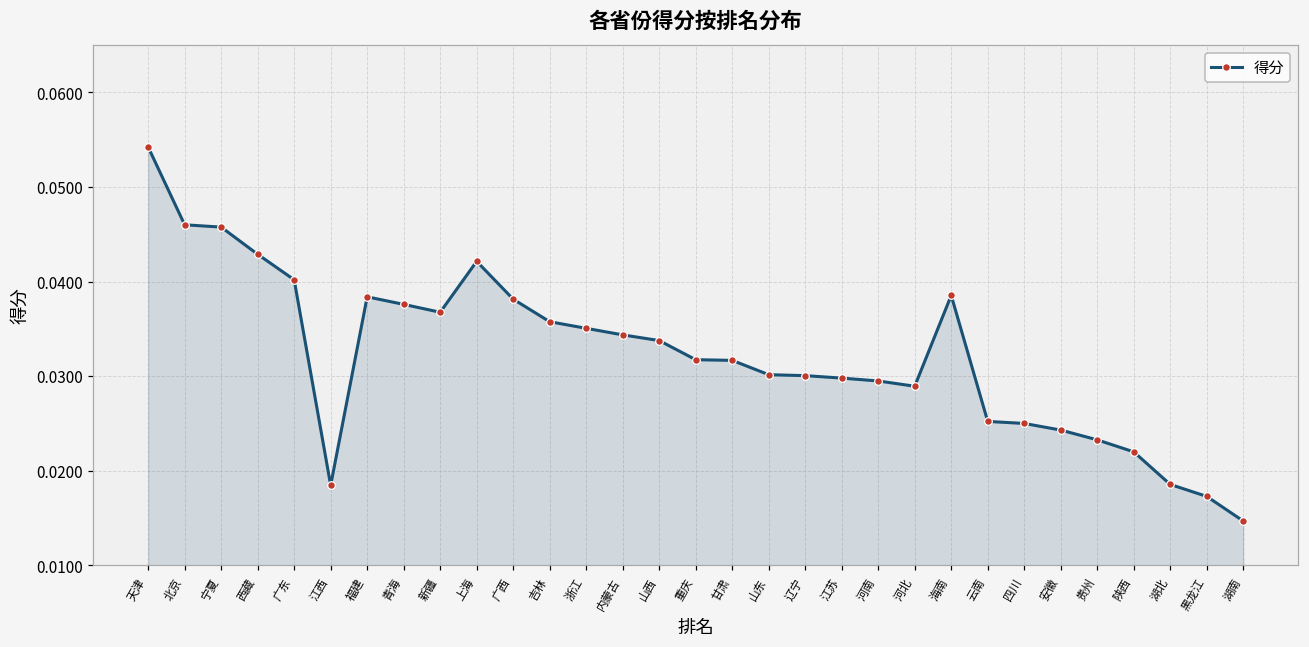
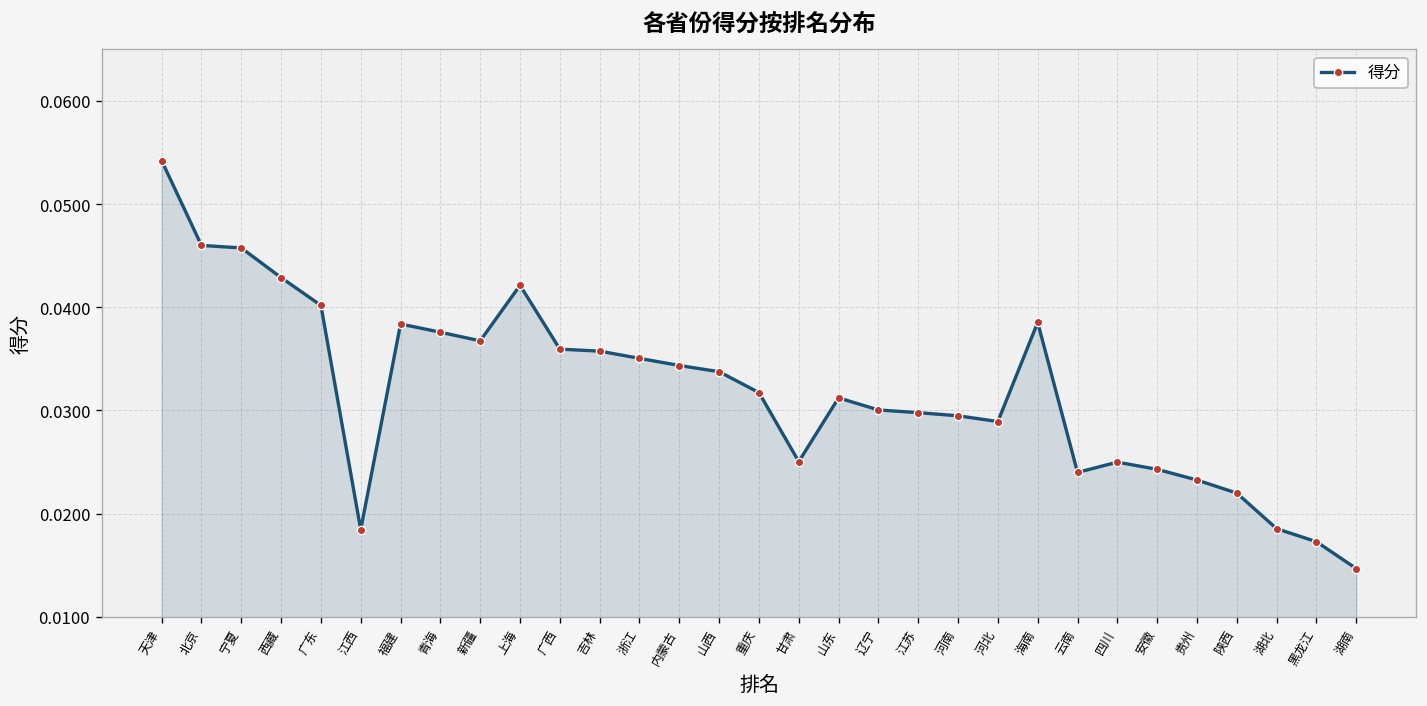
  {
    "天津": 0.054,
    "北京": 0.046,
    "宁夏": 0.046,
    "西藏": 0.043,
    "广东": 0.040,
    "江西": 0.018,
    "福建": 0.038,
    "青海": 0.038,
    "新疆": 0.037,
    "上海": 0.042,
-   "广西": 0.038,
+   "广西": 0.036,
    "吉林": 0.036,
    "浙江": 0.035,
    "内蒙古": 0.034,
    "山西": 0.034,
    "重庆": 0.032,
-   "甘肃": 0.032,
-   "山东": 0.030,
+   "甘肃": 0.025,
+   "山东": 0.031,
    "辽宁": 0.030,
    "江苏": 0.030,
    "河南": 0.029,
    "河北": 0.029,
    "海南": 0.039,
-   "云南": 0.025,
+   "云南": 0.024,
    "四川": 0.025,
    "安徽": 0.024,
    "贵州": 0.023,
    "陕西": 0.022,
    "湖北": 0.019,
    "黑龙江": 0.017,
    "湖南": 0.015
  }
